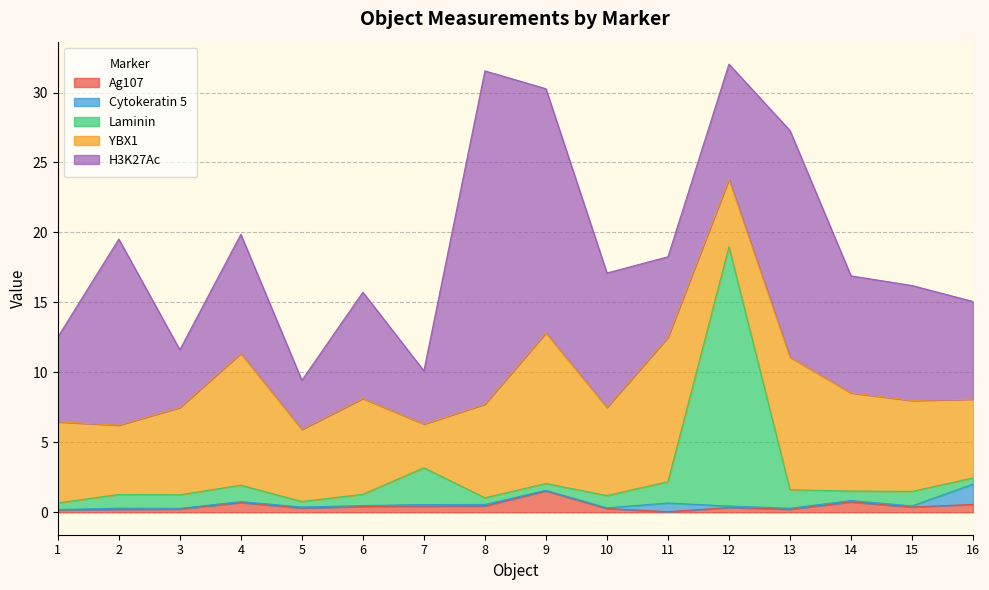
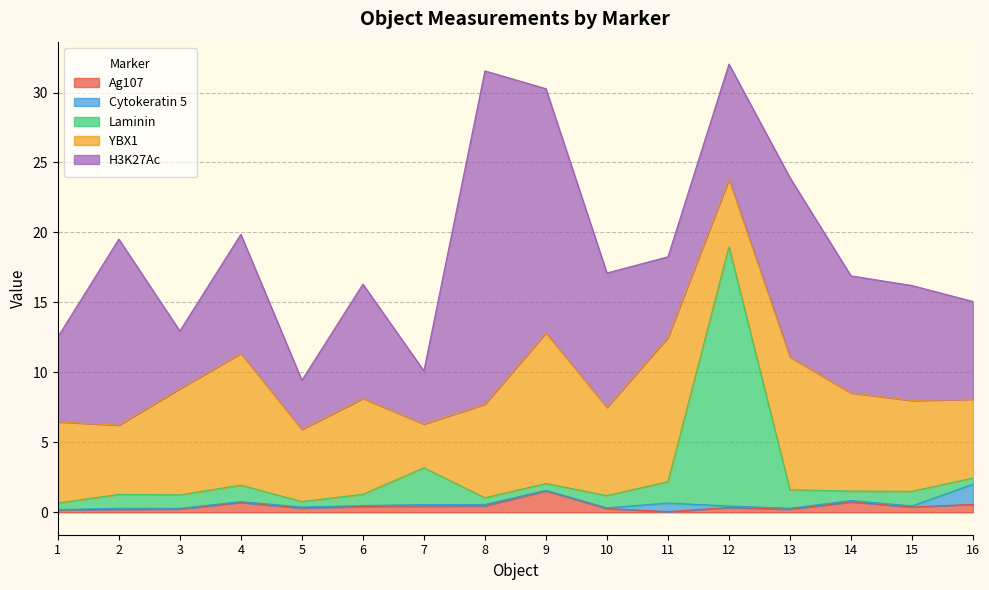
  {
    "Ag107": {
      "11": 0.0,
      "16": 0.6
    },
    "Cytokeratin 5": {
      "11": 0.6,
      "16": 1.4
    },
    "Laminin": {
      "1": 0.5,
      "2": 1.0,
      "3": 1.0,
      "4": 1.2,
      "5": 0.4,
      "6": 0.8,
      "7": 2.6,
      "8": 0.5,
      "9": 0.5,
      "10": 0.9,
      "11": 1.5,
      "12": 18.5,
      "13": 1.3,
      "14": 0.7,
      "15": 1.0,
      "16": 0.4
    },
    "YBX1": {
      "1": 5.8,
      "2": 5.0,
-     "3": 6.2,
+     "3": 7.6,
      "4": 9.4,
      "5": 5.2,
      "6": 6.8,
      "7": 3.1,
      "8": 6.7,
      "9": 10.8,
      "10": 6.3,
      "11": 10.3,
      "12": 4.8,
      "13": 9.5,
      "14": 7.0,
      "15": 6.5,
      "16": 5.6
    },
    "H3K27Ac": {
      "1": 6.1,
      "2": 13.3,
      "3": 4.1,
      "4": 8.5,
      "5": 3.5,
-     "6": 7.6,
+     "6": 8.2,
      "7": 3.8,
      "8": 23.8,
      "9": 17.4,
      "10": 9.6,
      "11": 5.8,
      "12": 8.2,
-     "13": 16.2,
+     "13": 12.8,
      "14": 8.4,
      "15": 8.2,
      "16": 7.0
    }
  }
